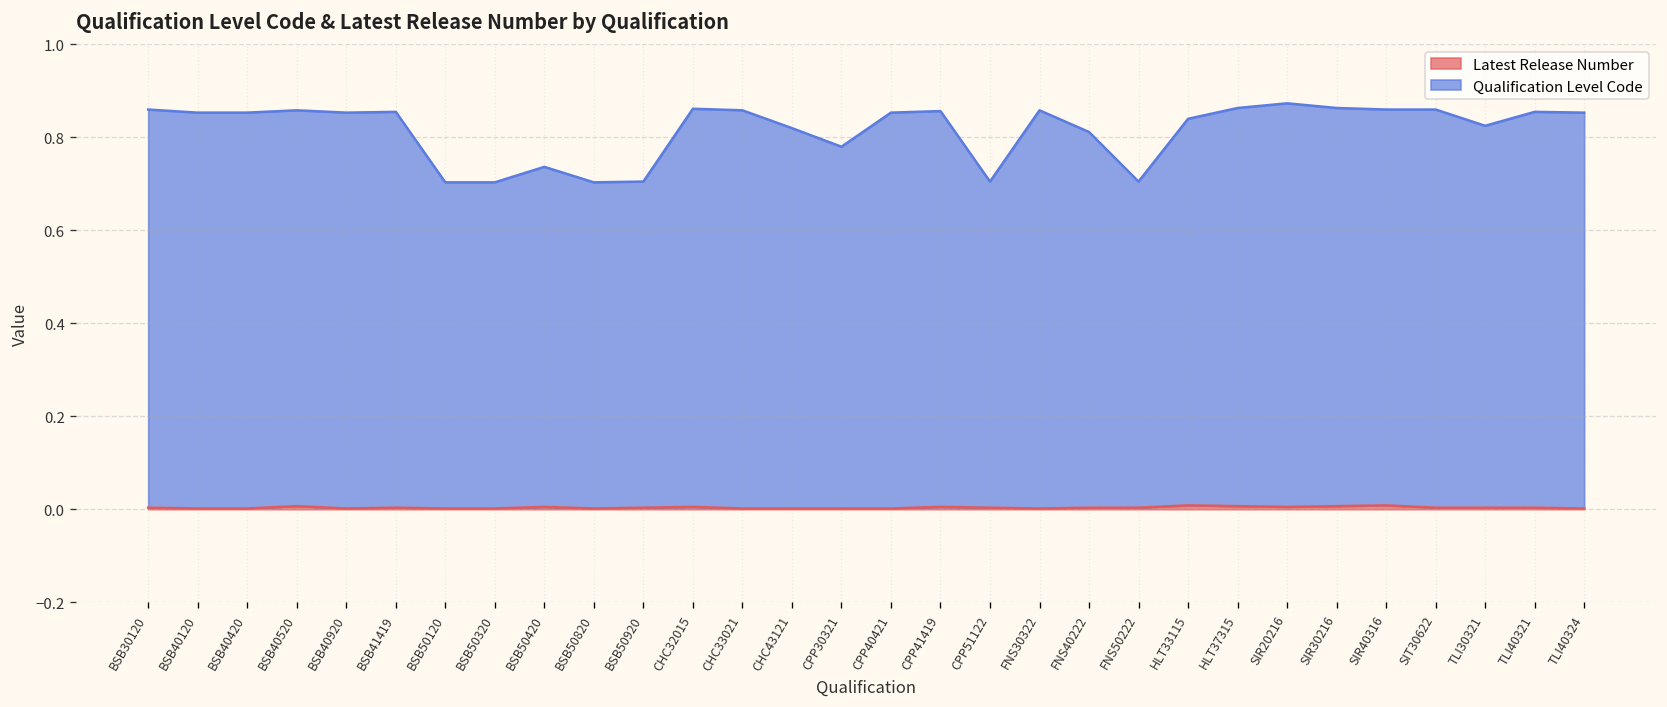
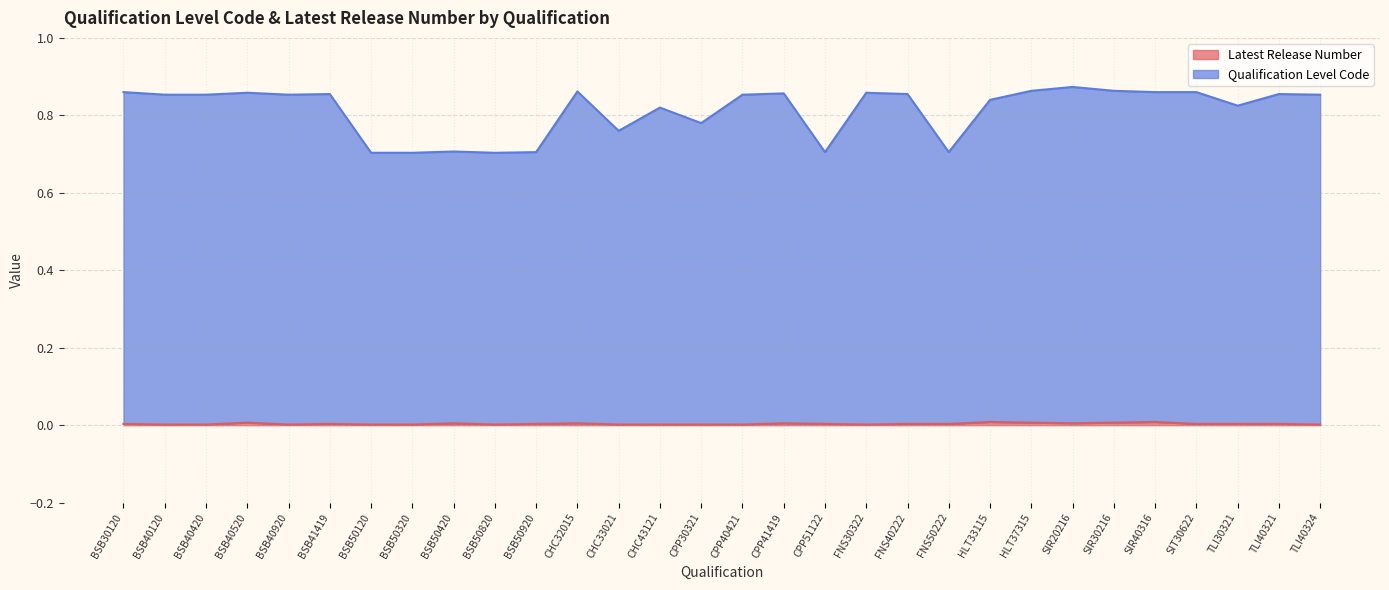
  {
    "Latest Release Number": {
      "BSB30120": 0.00,
      "BSB40120": 0.00,
      "BSB40420": 0.00,
      "BSB40520": 0.01,
      "BSB40920": 0.00,
      "BSB41419": 0.00,
      "BSB50120": 0.00,
      "BSB50320": 0.00,
      "BSB50420": 0.01,
      "BSB50820": 0.00,
      "BSB50920": 0.00,
      "CHC32015": 0.01,
      "CHC33021": 0.00,
      "CHC43121": 0.00,
      "CPP30321": 0.00,
      "CPP40421": 0.00,
      "CPP41419": 0.01,
      "CPP51122": 0.00,
      "FNS30322": 0.00,
      "FNS40222": 0.00,
      "FNS50222": 0.00,
      "HLT33115": 0.01,
      "HLT37315": 0.01,
      "SIR20216": 0.01,
      "SIR30216": 0.01,
      "SIR40316": 0.01,
      "SIT30622": 0.00,
      "TLI30321": 0.00,
      "TLI40321": 0.00,
      "TLI40324": 0.00
    },
    "Qualification Level Code": {
      "BSB30120": 0.86,
      "BSB40120": 0.85,
      "BSB40420": 0.85,
      "BSB40520": 0.85,
      "BSB40920": 0.85,
      "BSB41419": 0.85,
      "BSB50120": 0.70,
      "BSB50320": 0.70,
-     "BSB50420": 0.73,
+     "BSB50420": 0.70,
      "BSB50820": 0.70,
      "BSB50920": 0.70,
      "CHC32015": 0.86,
-     "CHC33021": 0.86,
+     "CHC33021": 0.76,
      "CHC43121": 0.82,
      "CPP30321": 0.78,
      "CPP40421": 0.85,
      "CPP41419": 0.85,
      "CPP51122": 0.70,
      "FNS30322": 0.86,
-     "FNS40222": 0.81,
+     "FNS40222": 0.85,
      "FNS50222": 0.70,
      "HLT33115": 0.83,
      "HLT37315": 0.86,
      "SIR20216": 0.87,
      "SIR30216": 0.86,
      "SIR40316": 0.85,
      "SIT30622": 0.86,
      "TLI30321": 0.82,
      "TLI40321": 0.85,
      "TLI40324": 0.85
    }
  }
